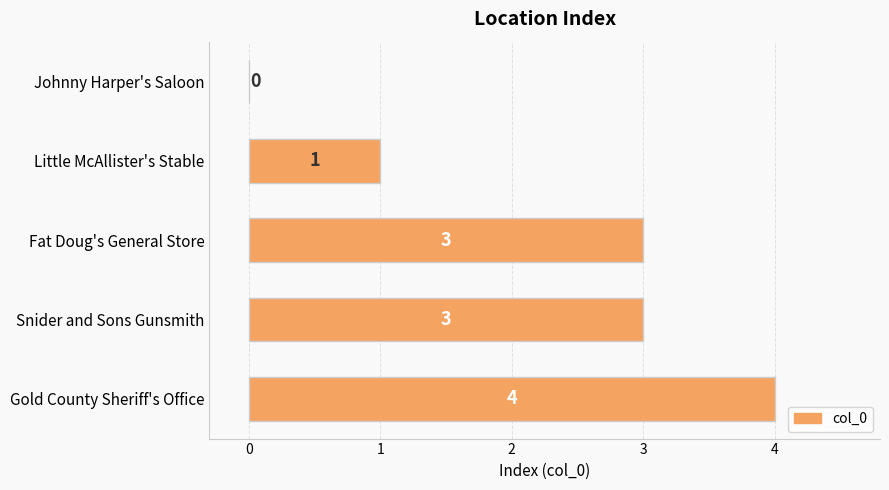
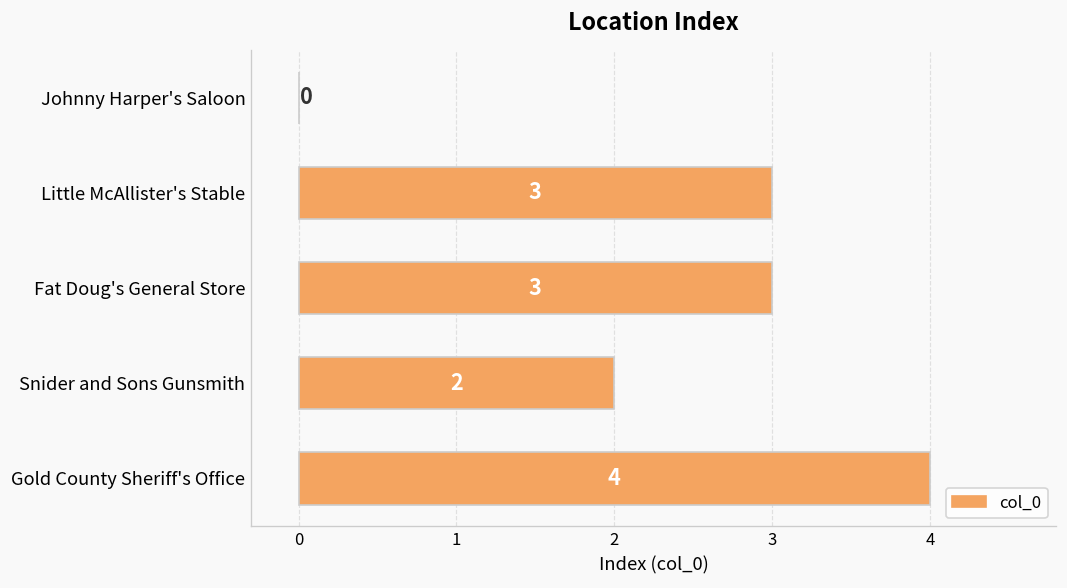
  {
    "Johnny Harper's Saloon": 0,
-   "Little McAllister's Stable": 1,
+   "Little McAllister's Stable": 3,
    "Fat Doug's General Store": 3,
-   "Snider and Sons Gunsmith": 3,
+   "Snider and Sons Gunsmith": 2,
    "Gold County Sheriff's Office": 4
  }
